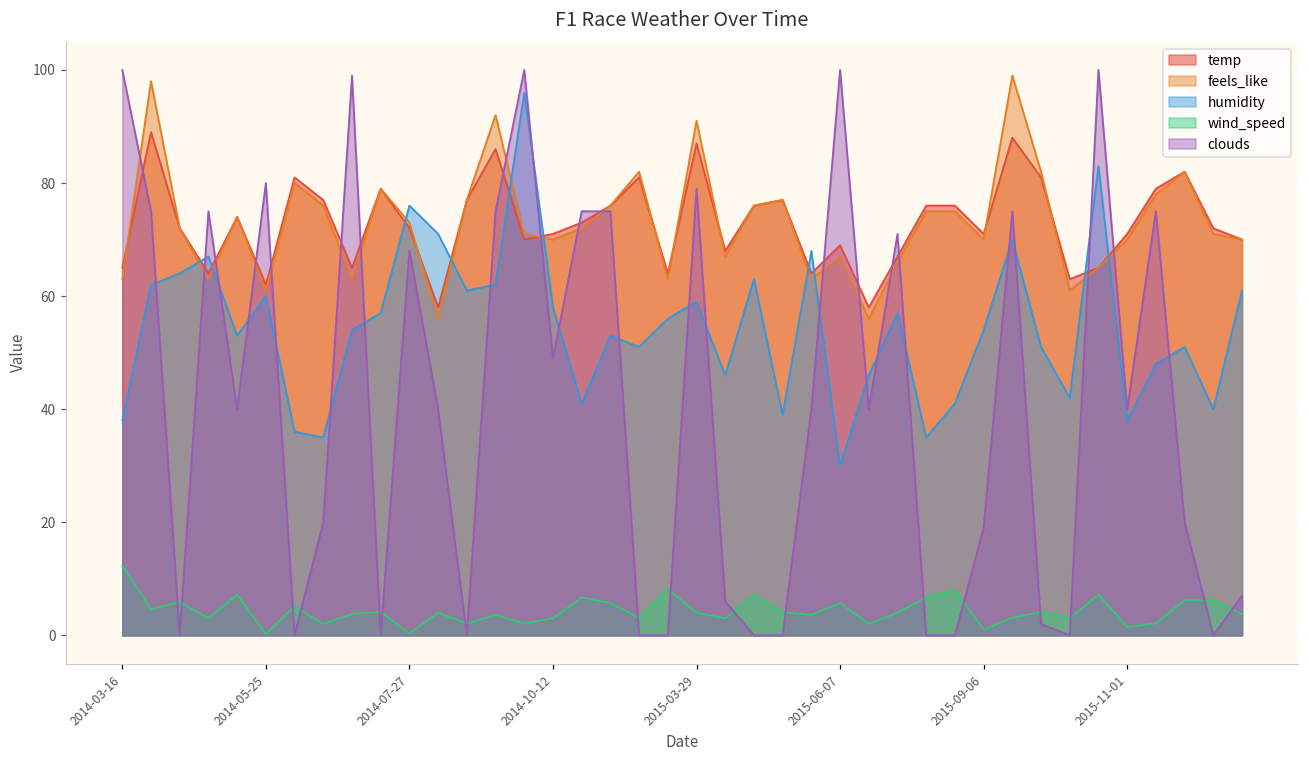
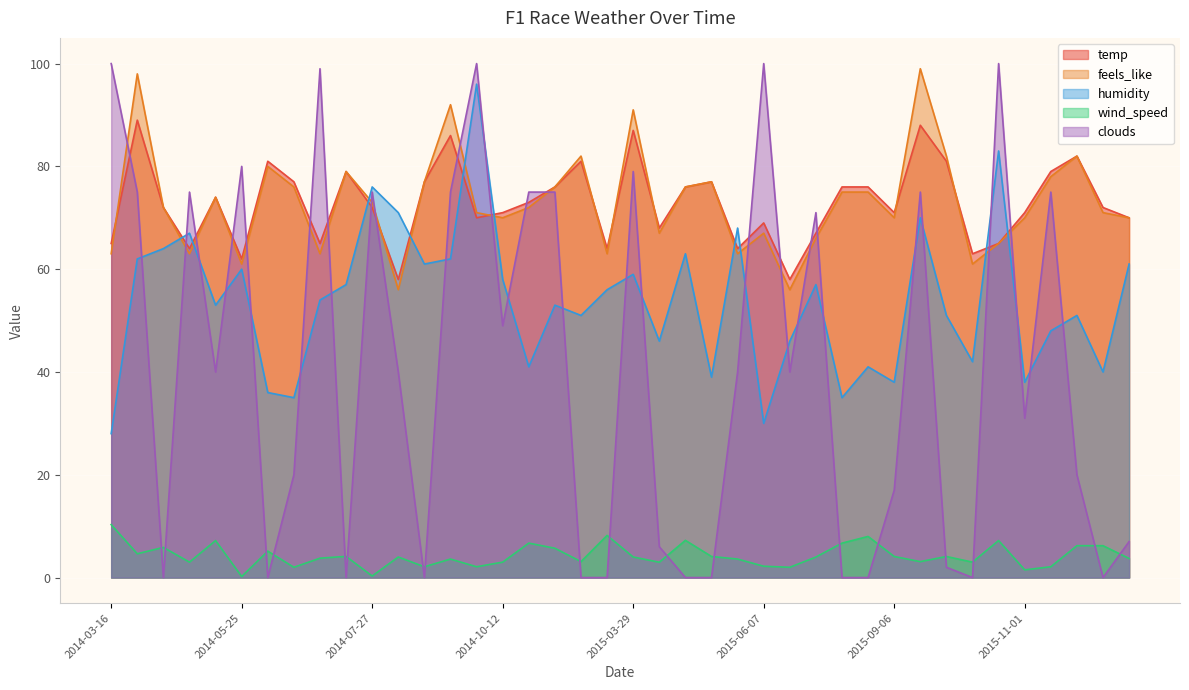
  {
    "humidity": {
-     "2014-03-16": 38,
+     "2014-03-16": 28,
      "2014-05-25": 60,
      "2014-07-27": 76,
      "2014-10-12": 58,
      "2015-03-29": 59,
      "2015-06-07": 30,
-     "2015-09-06": 54,
+     "2015-09-06": 38,
      "2015-11-01": 38
    },
    "wind_speed": {
-     "2014-03-16": 12,
+     "2014-03-16": 10,
      "2014-05-25": 0,
      "2014-07-27": 0,
      "2014-10-12": 3,
      "2015-03-29": 4,
-     "2015-06-07": 6,
-     "2015-09-06": 1,
+     "2015-06-07": 2,
+     "2015-09-06": 4,
      "2015-11-01": 2
    },
    "clouds": {
      "2014-03-16": 100,
      "2014-05-25": 80,
-     "2014-07-27": 68,
+     "2014-07-27": 75,
      "2014-10-12": 49,
      "2015-03-29": 79,
      "2015-06-07": 100,
-     "2015-09-06": 19,
-     "2015-11-01": 40
+     "2015-09-06": 17,
+     "2015-11-01": 31
    }
  }
